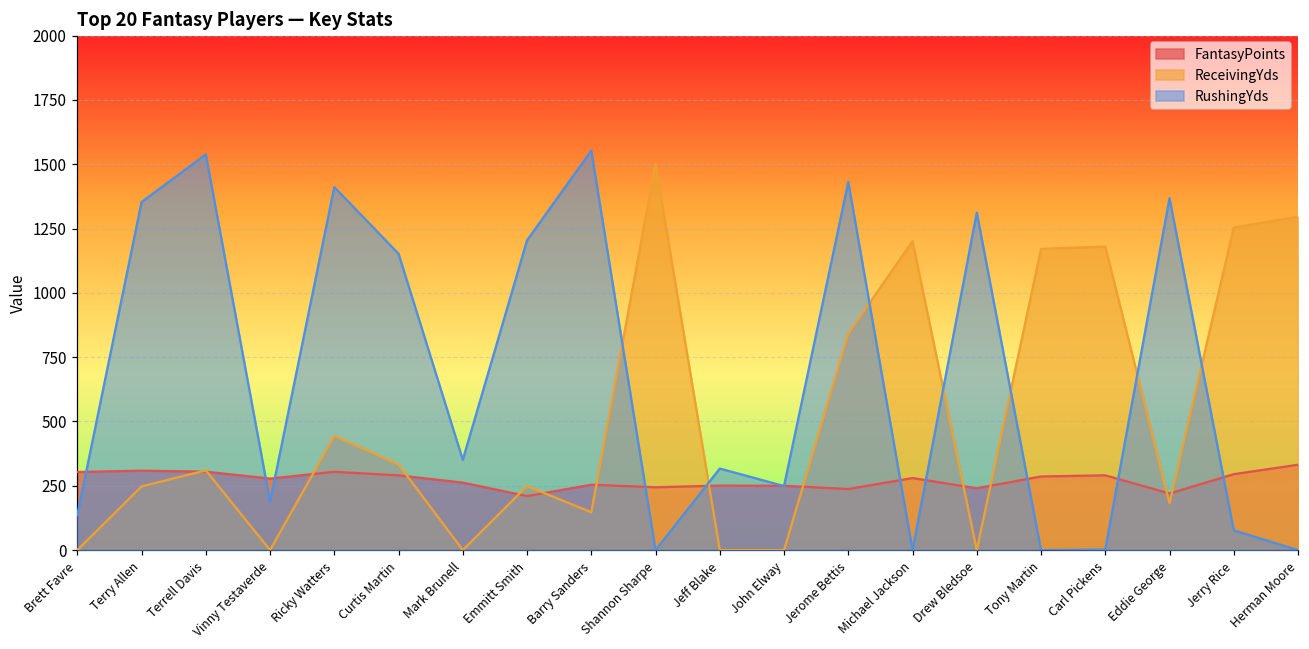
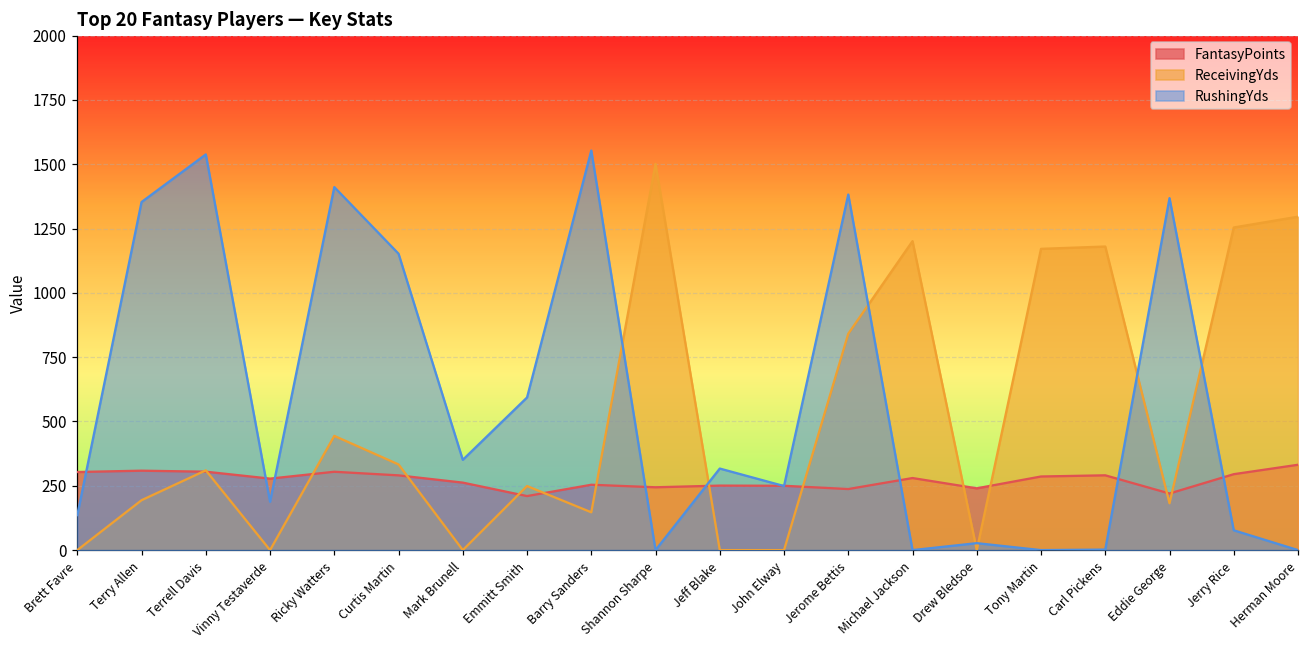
  {
    "FantasyPoints": {
      "Brett Favre": 300,
      "Terry Allen": 310,
      "Vinny Testaverde": 280,
      "Ricky Watters": 300,
      "Curtis Martin": 290,
      "Mark Brunell": 260,
      "Emmitt Smith": 210,
      "Barry Sanders": 250,
      "Shannon Sharpe": 240,
      "Jeff Blake": 250,
      "Jerome Bettis": 240,
      "Michael Jackson": 280,
      "Drew Bledsoe": 240,
      "Tony Martin": 290,
      "Carl Pickens": 290,
      "Eddie George": 220,
      "Jerry Rice": 300,
      "Herman Moore": 330
    },
    "ReceivingYds": {
      "Brett Favre": 0,
-     "Terry Allen": 250,
+     "Terry Allen": 190,
      "Vinny Testaverde": 0,
      "Ricky Watters": 440,
      "Curtis Martin": 330,
      "Mark Brunell": 0,
      "Emmitt Smith": 250,
      "Barry Sanders": 150,
      "Shannon Sharpe": 1500,
      "Jeff Blake": 0,
      "John Elway": 0,
      "Jerome Bettis": 840,
      "Michael Jackson": 1200,
      "Drew Bledsoe": 0,
      "Tony Martin": 1170,
      "Carl Pickens": 1180,
      "Eddie George": 180,
      "Jerry Rice": 1250,
      "Herman Moore": 1300
    },
    "RushingYds": {
      "Brett Favre": 140,
      "Terry Allen": 1350,
      "Terrell Davis": 1540,
      "Vinny Testaverde": 190,
      "Ricky Watters": 1410,
      "Curtis Martin": 1150,
      "Mark Brunell": 350,
-     "Emmitt Smith": 1200,
+     "Emmitt Smith": 590,
      "Barry Sanders": 1550,
      "Shannon Sharpe": 0,
      "Jeff Blake": 320,
-     "Jerome Bettis": 1430,
+     "Jerome Bettis": 1380,
      "Michael Jackson": 0,
-     "Drew Bledsoe": 1310,
+     "Drew Bledsoe": 30,
      "Tony Martin": 0,
      "Carl Pickens": 0,
      "Eddie George": 1370,
      "Jerry Rice": 80,
      "Herman Moore": 0
    }
  }
